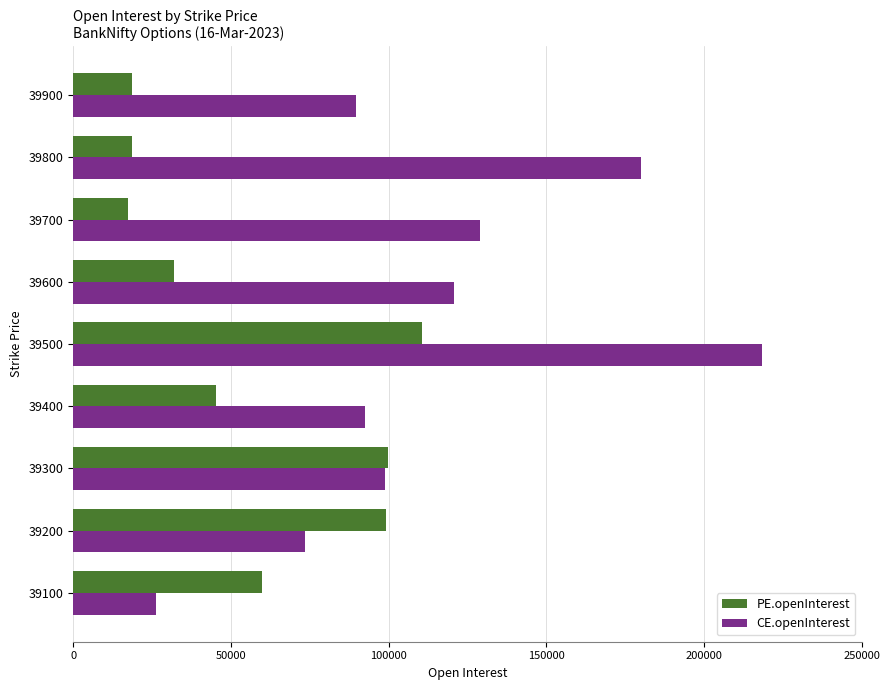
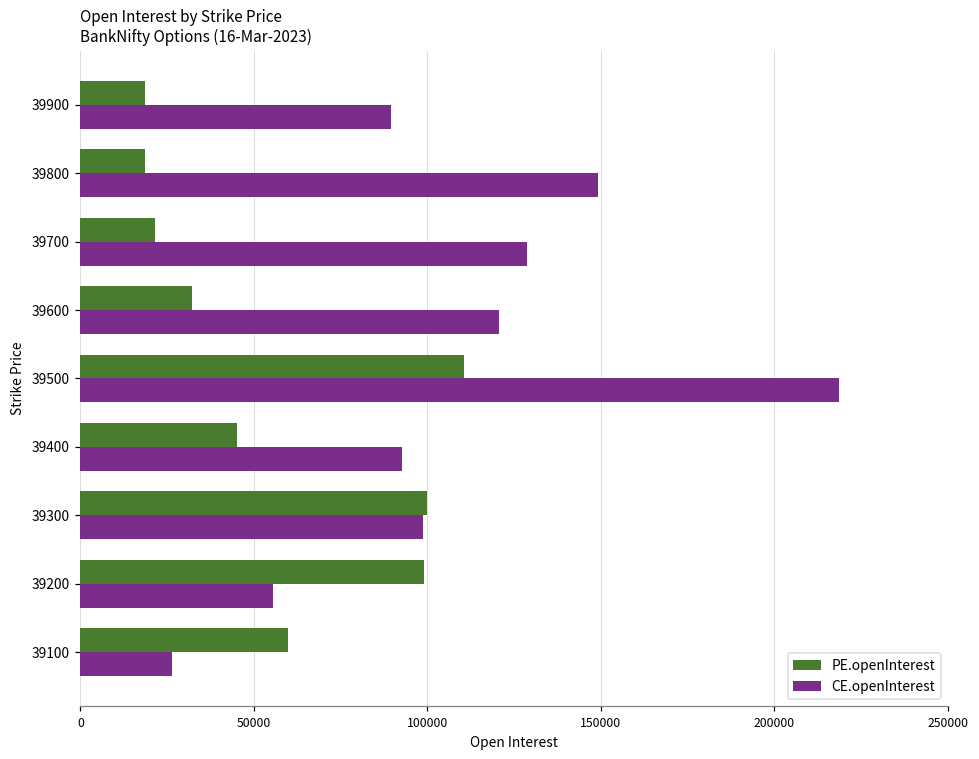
  {
    "PE.openInterest": {
      "39900": 19000,
      "39800": 19000,
-     "39700": 17000,
+     "39700": 22000,
      "39600": 32000,
      "39500": 111000,
      "39400": 45000,
      "39300": 100000,
      "39200": 99000,
      "39100": 60000
    },
    "CE.openInterest": {
      "39900": 90000,
-     "39800": 180000,
+     "39800": 149000,
      "39700": 129000,
      "39600": 121000,
      "39500": 219000,
      "39400": 93000,
      "39300": 99000,
-     "39200": 73000,
+     "39200": 56000,
      "39100": 26000
    }
  }
